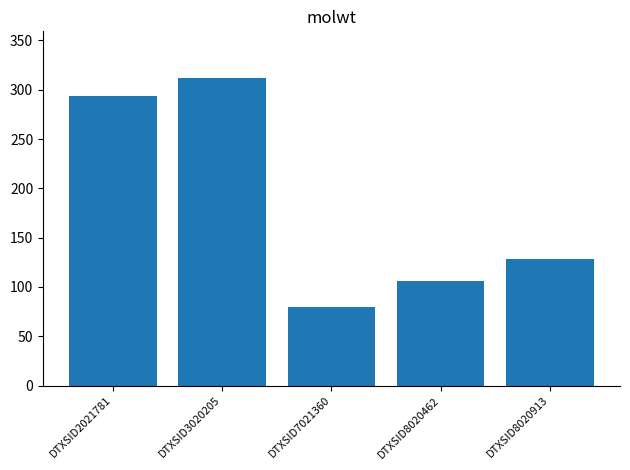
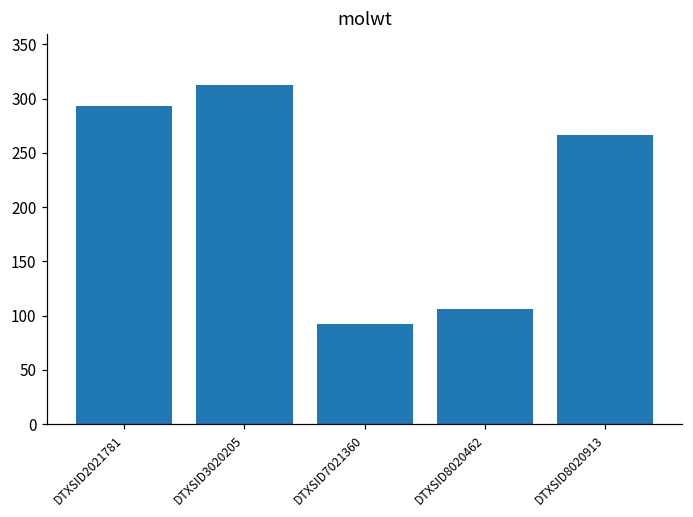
  {
    "DTXSID2021781": 290,
    "DTXSID3020205": 310,
-   "DTXSID7021360": 80,
+   "DTXSID7021360": 90,
    "DTXSID8020462": 110,
-   "DTXSID8020913": 130
+   "DTXSID8020913": 270
  }
